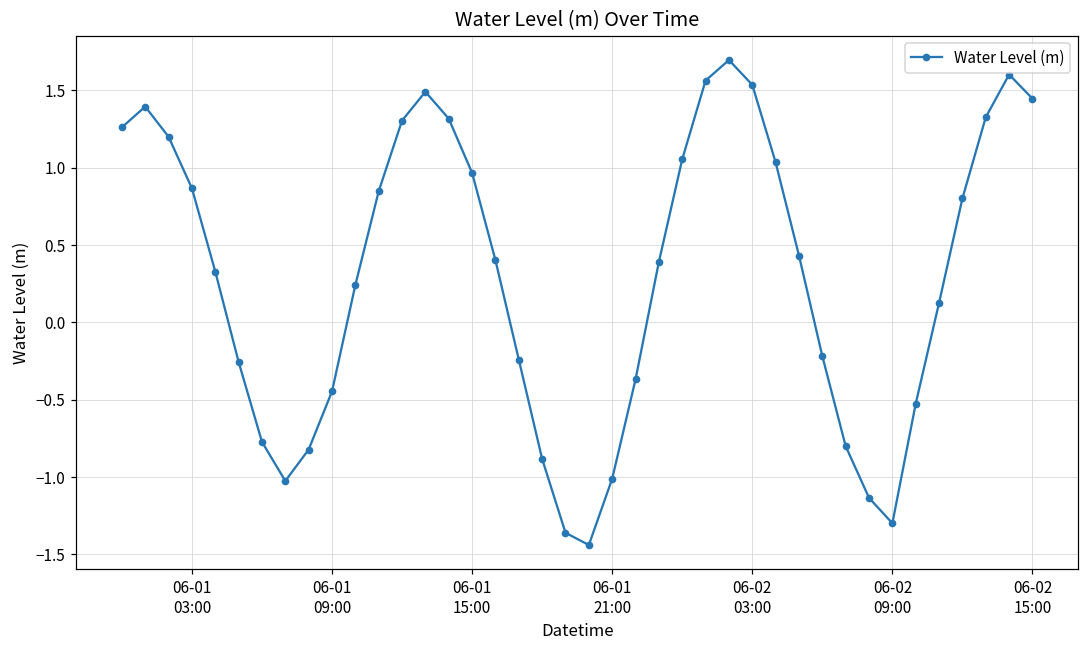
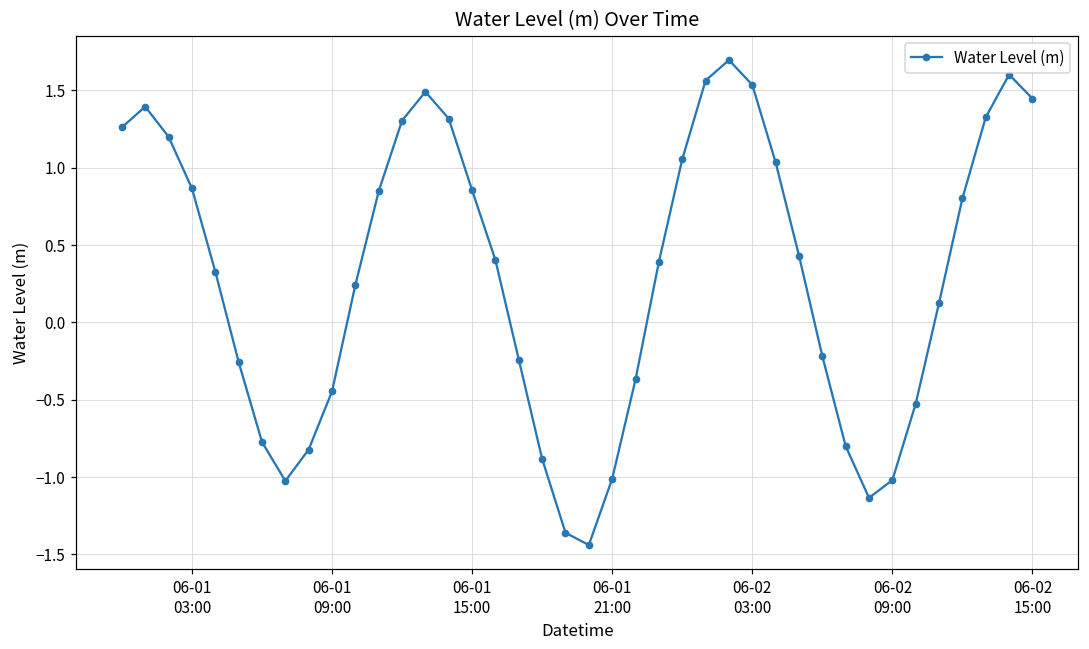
  {
    "06-01 03:00": 0.87,
    "06-01 09:00": -0.45,
-   "06-01 15:00": 0.97,
+   "06-01 15:00": 0.85,
    "06-01 21:00": -1.01,
    "06-02 03:00": 1.54,
-   "06-02 09:00": -1.30,
+   "06-02 09:00": -1.02,
    "06-02 15:00": 1.45
  }
